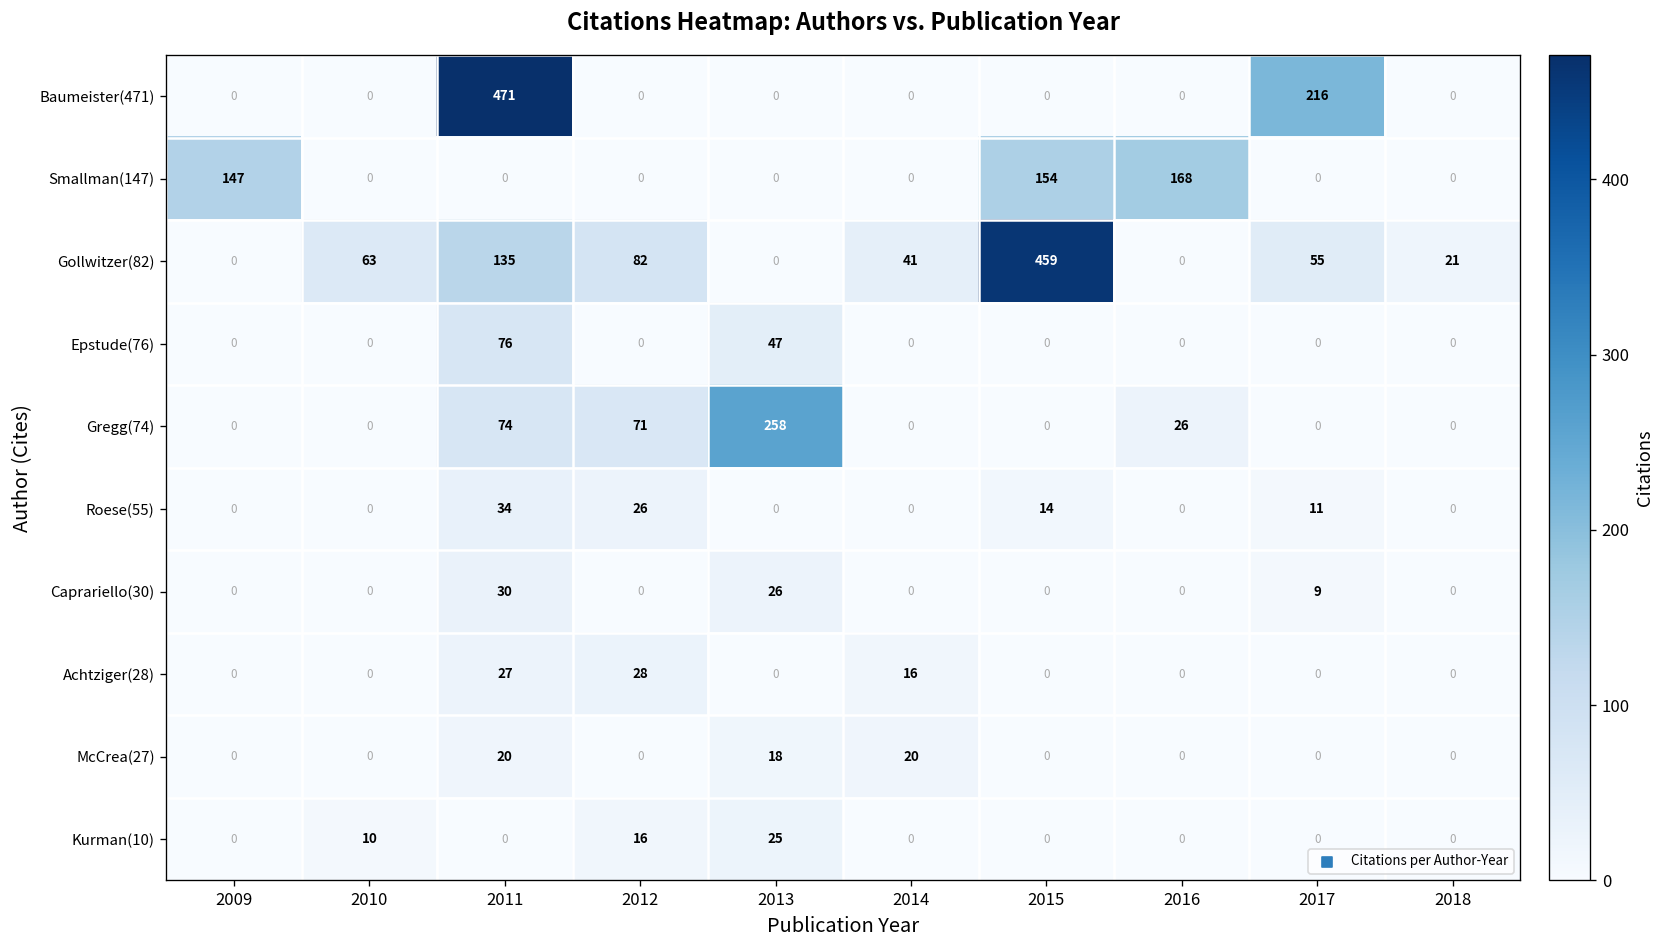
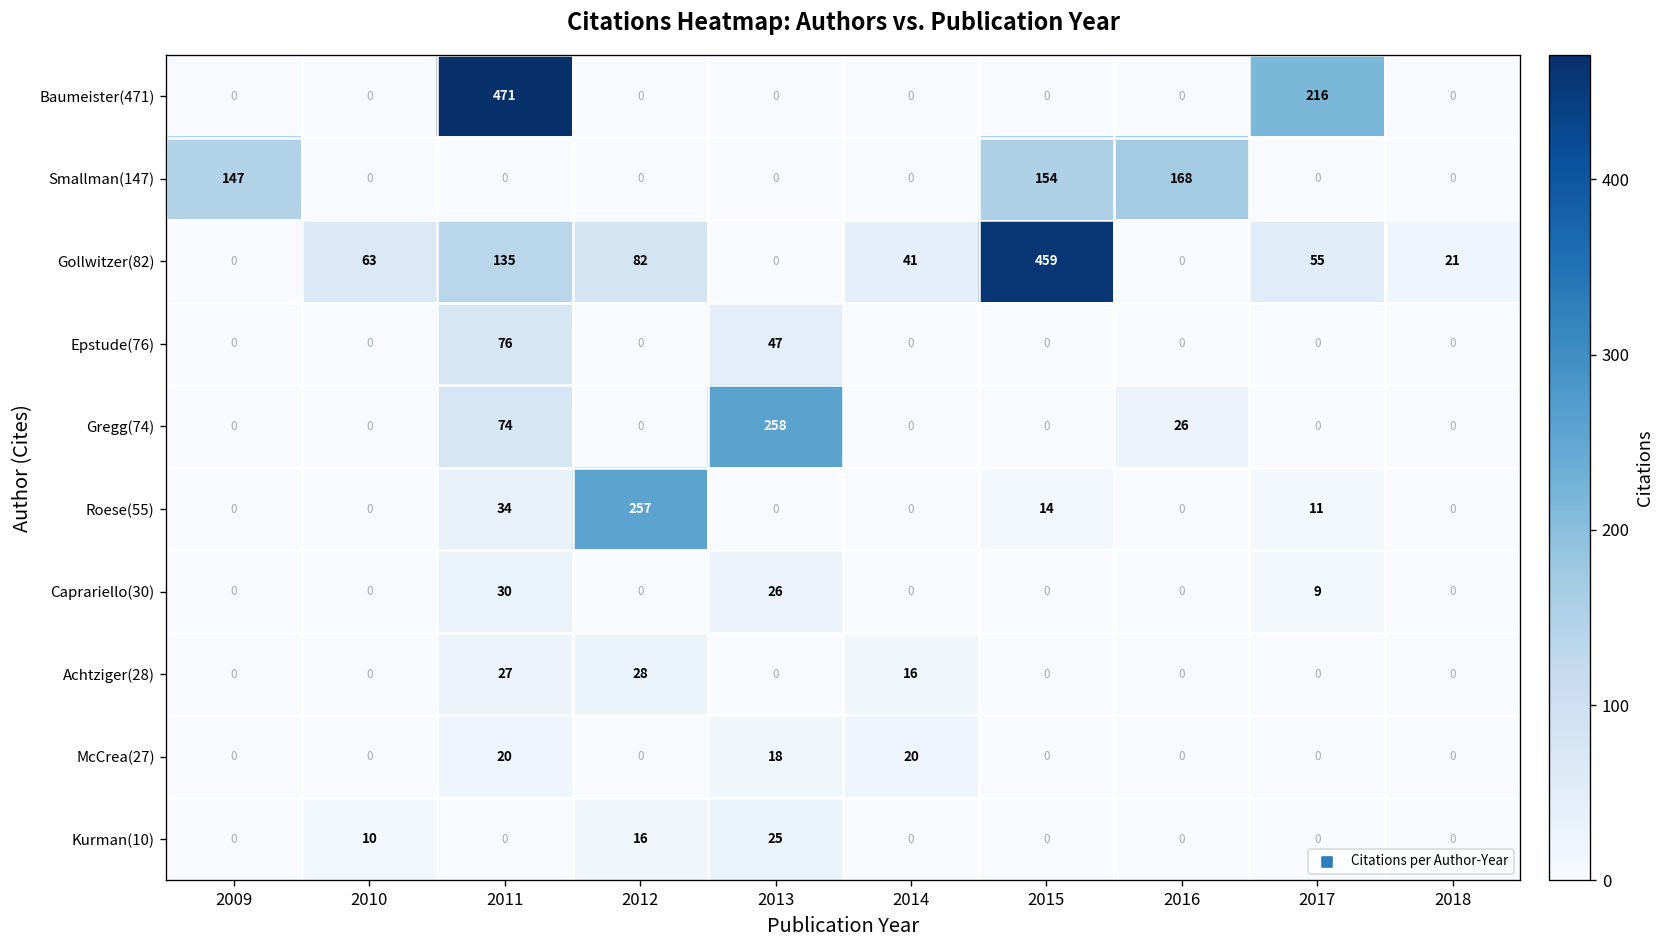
  {
    "Baumeister(471)": {
      "2009": 0,
      "2010": 0,
      "2011": 471,
      "2012": 0,
      "2013": 0,
      "2014": 0,
      "2015": 0,
      "2016": 0,
      "2017": 216,
      "2018": 0
    },
    "Smallman(147)": {
      "2009": 147,
      "2010": 0,
      "2011": 0,
      "2012": 0,
      "2013": 0,
      "2014": 0,
      "2015": 154,
      "2016": 168,
      "2017": 0,
      "2018": 0
    },
    "Gollwitzer(82)": {
      "2009": 0,
      "2010": 63,
      "2011": 135,
      "2012": 82,
      "2013": 0,
      "2014": 41,
      "2015": 459,
      "2016": 0,
      "2017": 55,
      "2018": 21
    },
    "Epstude(76)": {
      "2009": 0,
      "2010": 0,
      "2011": 76,
      "2012": 0,
      "2013": 47,
      "2014": 0,
      "2015": 0,
      "2016": 0,
      "2017": 0,
      "2018": 0
    },
    "Gregg(74)": {
      "2009": 0,
      "2010": 0,
      "2011": 74,
-     "2012": 71,
+     "2012": 0,
      "2013": 258,
      "2014": 0,
      "2015": 0,
      "2016": 26,
      "2017": 0,
      "2018": 0
    },
    "Roese(55)": {
      "2009": 0,
      "2010": 0,
      "2011": 34,
-     "2012": 26,
+     "2012": 257,
      "2013": 0,
      "2014": 0,
      "2015": 14,
      "2016": 0,
      "2017": 11,
      "2018": 0
    },
    "Caprariello(30)": {
      "2009": 0,
      "2010": 0,
      "2011": 30,
      "2012": 0,
      "2013": 26,
      "2014": 0,
      "2015": 0,
      "2016": 0,
      "2017": 9,
      "2018": 0
    },
    "Achtziger(28)": {
      "2009": 0,
      "2010": 0,
      "2011": 27,
      "2012": 28,
      "2013": 0,
      "2014": 16,
      "2015": 0,
      "2016": 0,
      "2017": 0,
      "2018": 0
    },
    "McCrea(27)": {
      "2009": 0,
      "2010": 0,
      "2011": 20,
      "2012": 0,
      "2013": 18,
      "2014": 20,
      "2015": 0,
      "2016": 0,
      "2017": 0,
      "2018": 0
    },
    "Kurman(10)": {
      "2009": 0,
      "2010": 10,
      "2011": 0,
      "2012": 16,
      "2013": 25,
      "2014": 0,
      "2015": 0,
      "2016": 0,
      "2017": 0,
      "2018": 0
    }
  }
